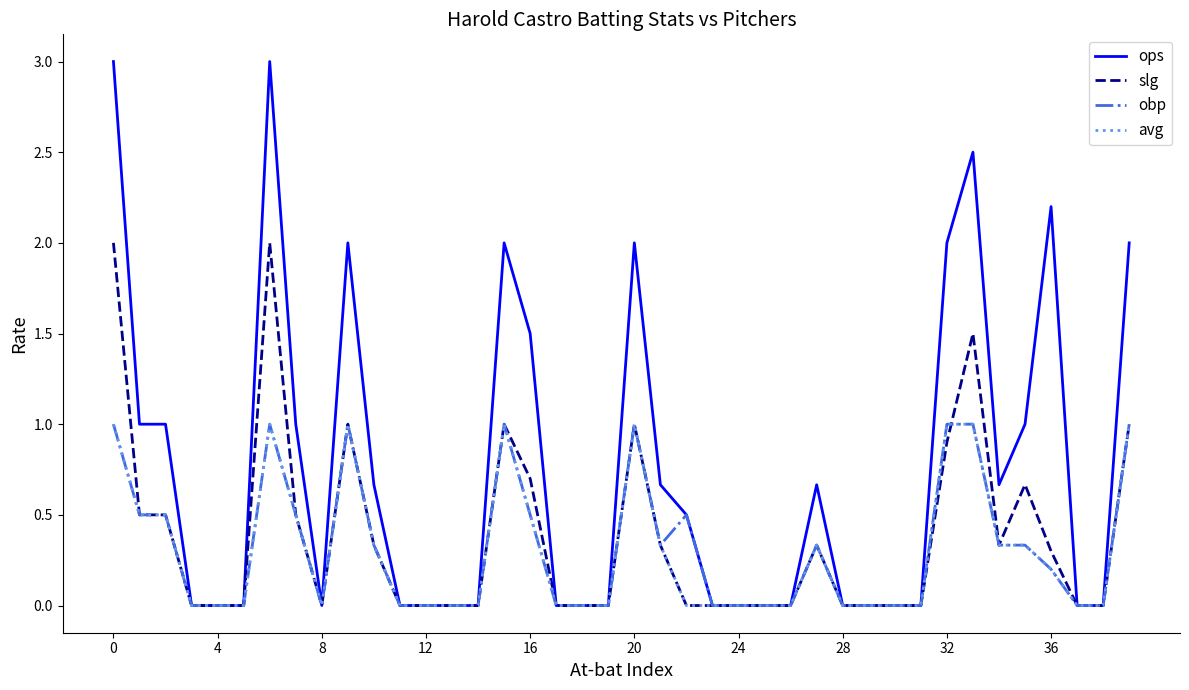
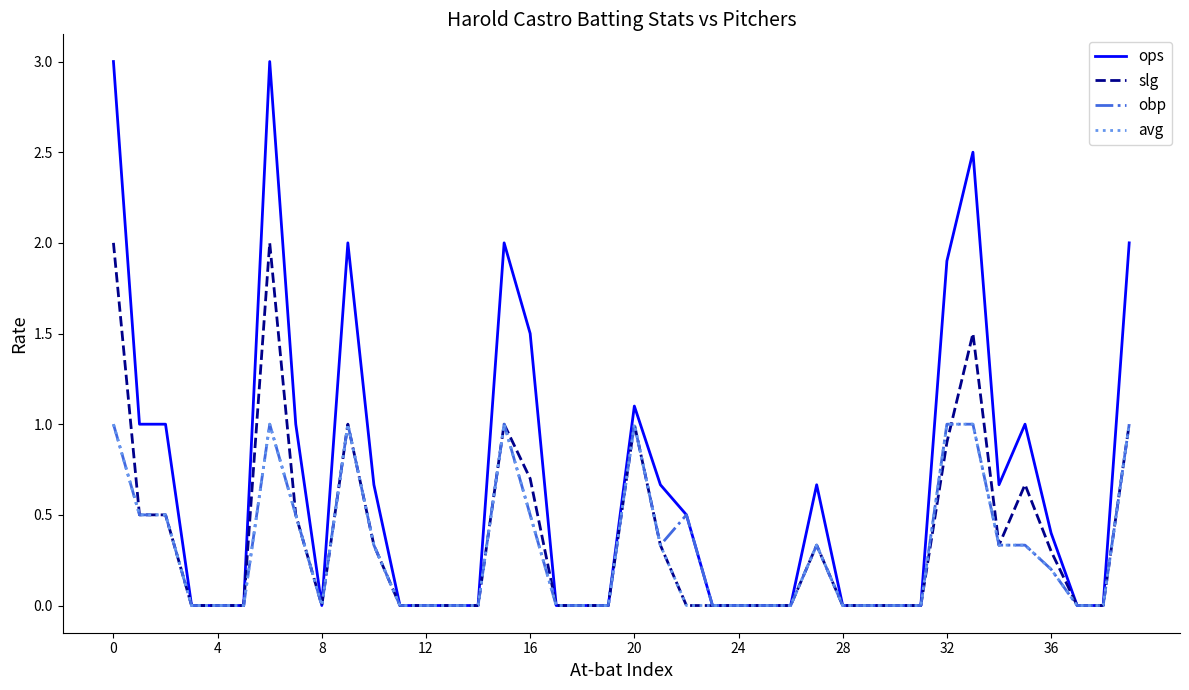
  {
    "ops": {
      "0": 3.0,
      "16": 1.5,
-     "20": 2.0,
-     "32": 2.0,
-     "36": 2.2
+     "20": 1.1,
+     "32": 1.9,
+     "36": 0.4
    },
    "slg": {
      "0": 2.0,
      "16": 0.7,
      "32": 0.9,
      "36": 0.3
    }
  }
